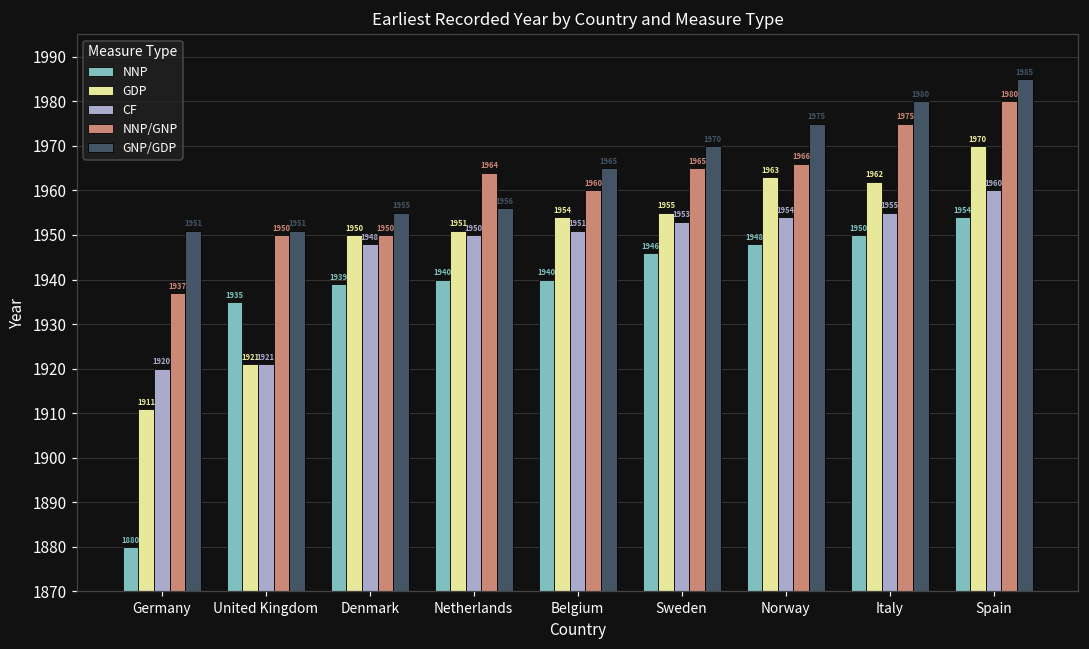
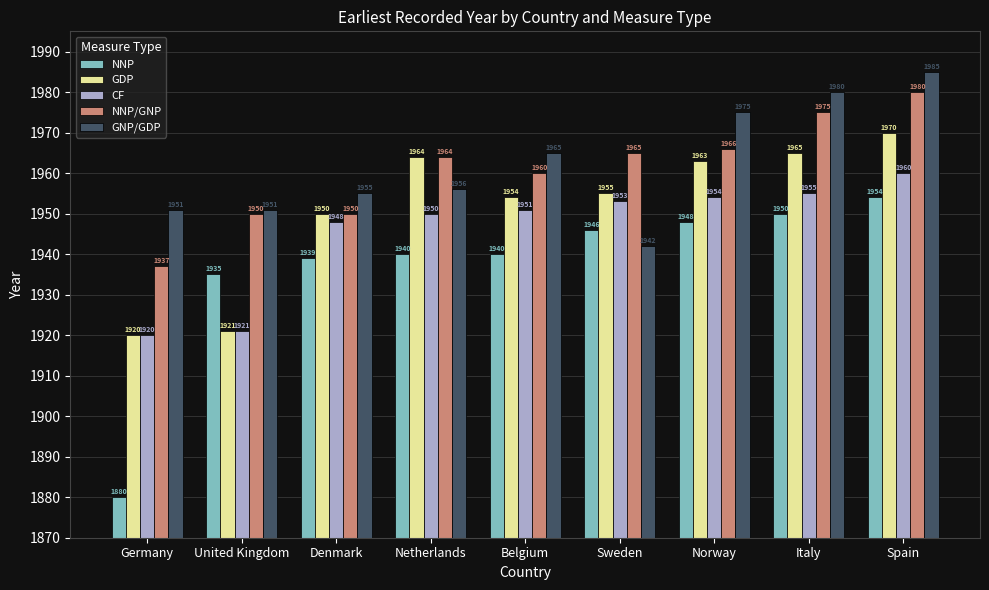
  {
    "GDP": {
-     "Germany": 1911,
+     "Germany": 1920,
      "United Kingdom": 1921,
      "Denmark": 1950,
-     "Netherlands": 1951,
+     "Netherlands": 1964,
      "Belgium": 1954,
      "Sweden": 1955,
      "Norway": 1963,
-     "Italy": 1962,
+     "Italy": 1965,
      "Spain": 1970
    },
    "NNP/GNP": {
      "Germany": 1937,
      "United Kingdom": 1950,
      "Denmark": 1950,
      "Netherlands": 1964,
      "Belgium": 1960,
      "Sweden": 1965,
      "Norway": 1966,
      "Italy": 1975,
      "Spain": 1980
    },
    "GNP/GDP": {
      "Germany": 1951,
      "United Kingdom": 1951,
      "Denmark": 1955,
      "Netherlands": 1956,
      "Belgium": 1965,
-     "Sweden": 1970,
+     "Sweden": 1942,
      "Norway": 1975,
      "Italy": 1980,
      "Spain": 1985
    }
  }
